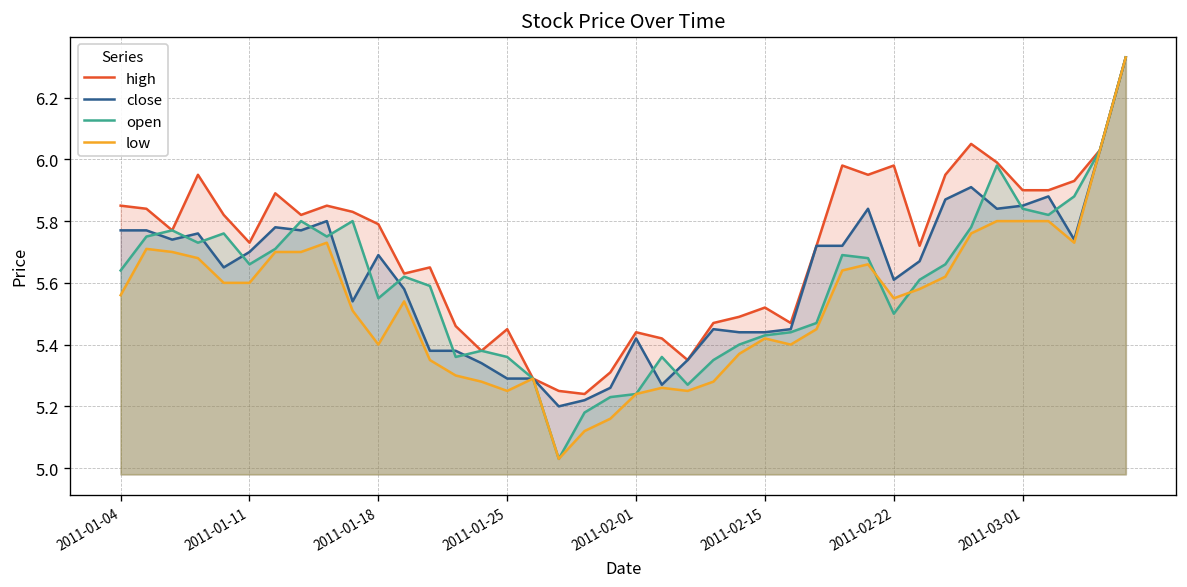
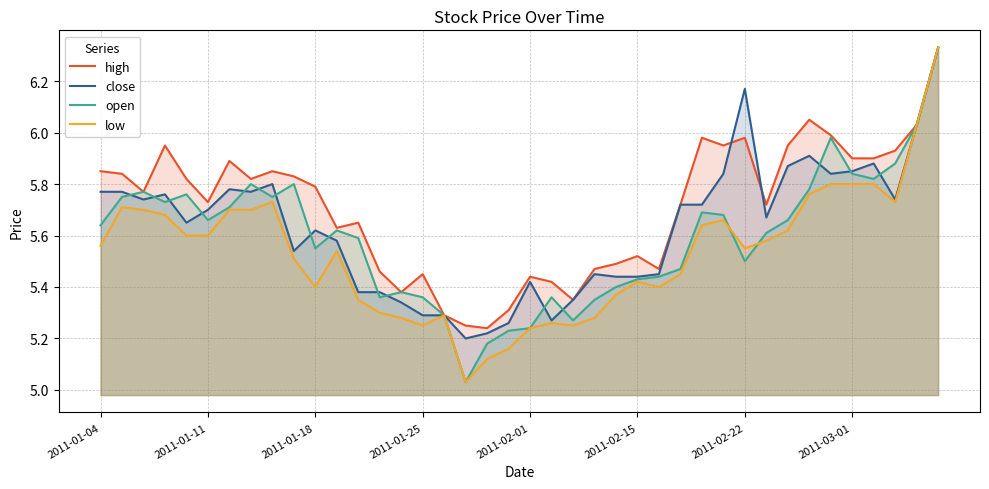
  {
    "high": {
      "2011-01-04": 5.85,
      "2011-01-11": 5.73,
      "2011-01-18": 5.79,
      "2011-01-25": 5.45,
      "2011-02-01": 5.44,
      "2011-02-15": 5.52,
      "2011-02-22": 5.98,
      "2011-03-01": 5.90
    },
    "close": {
      "2011-01-04": 5.77,
      "2011-01-11": 5.70,
-     "2011-01-18": 5.69,
+     "2011-01-18": 5.62,
      "2011-01-25": 5.29,
      "2011-02-01": 5.42,
      "2011-02-15": 5.44,
-     "2011-02-22": 5.61,
+     "2011-02-22": 6.17,
      "2011-03-01": 5.85
    },
    "open": {
      "2011-01-04": 5.64,
      "2011-01-11": 5.66,
      "2011-01-18": 5.55,
      "2011-01-25": 5.36,
      "2011-02-15": 5.43,
      "2011-02-22": 5.50,
      "2011-03-01": 5.84
    },
    "low": {
      "2011-01-04": 5.56,
      "2011-01-11": 5.60,
      "2011-01-18": 5.40,
      "2011-01-25": 5.25,
      "2011-02-15": 5.42,
      "2011-02-22": 5.55,
      "2011-03-01": 5.80
    }
  }
